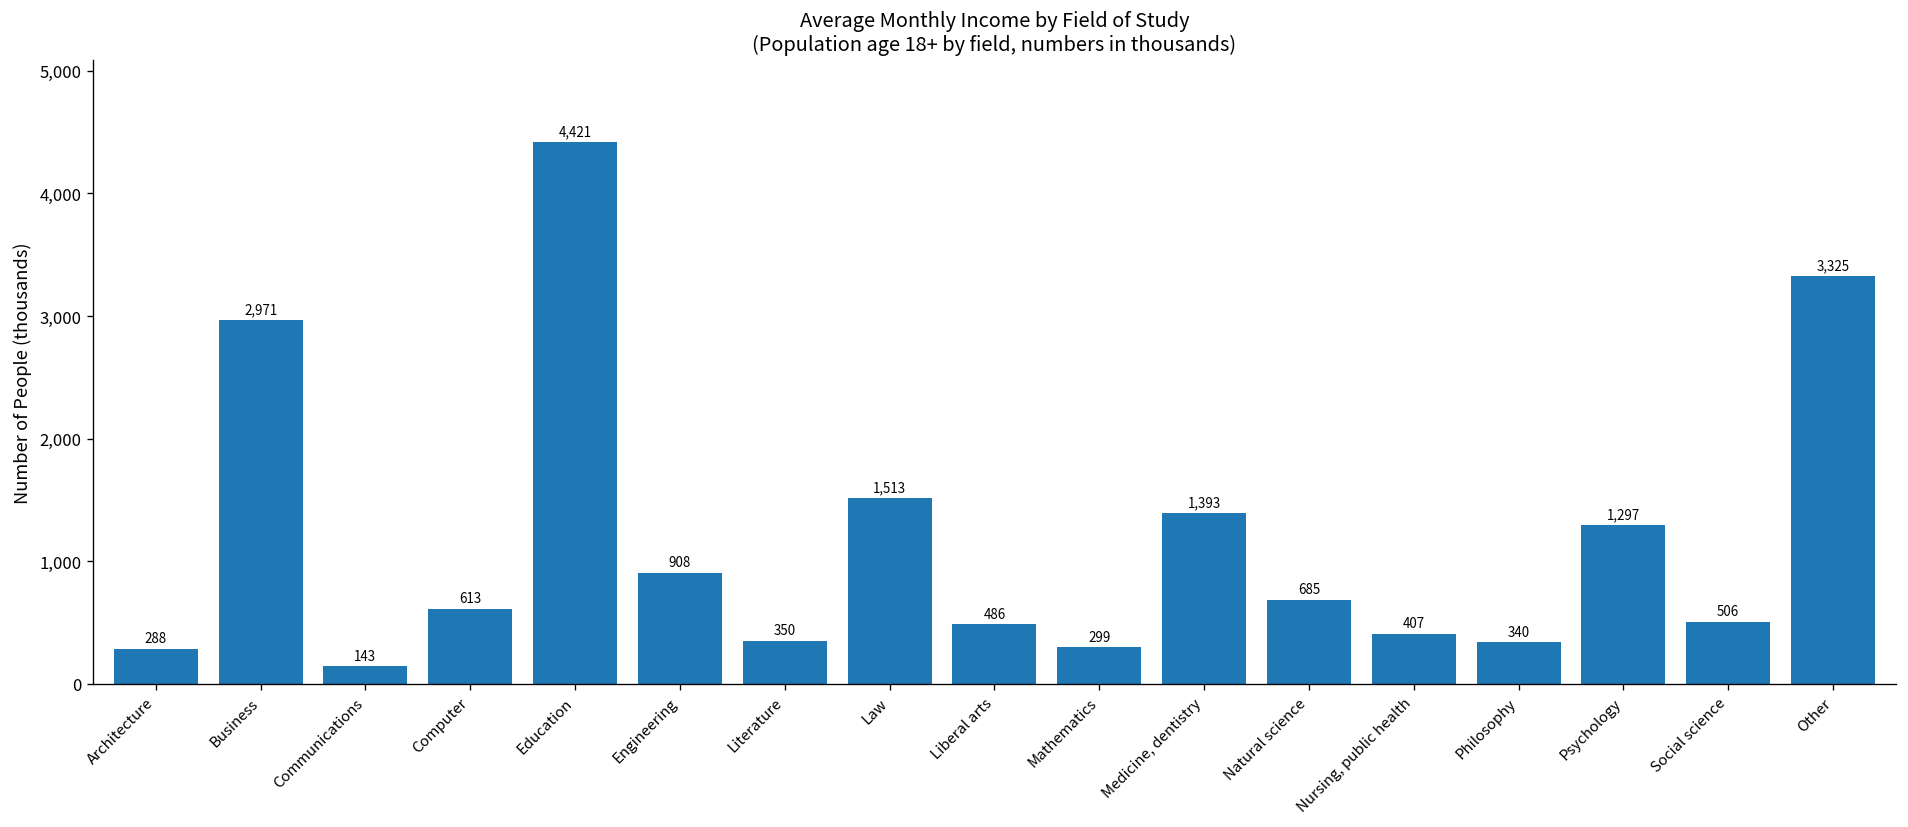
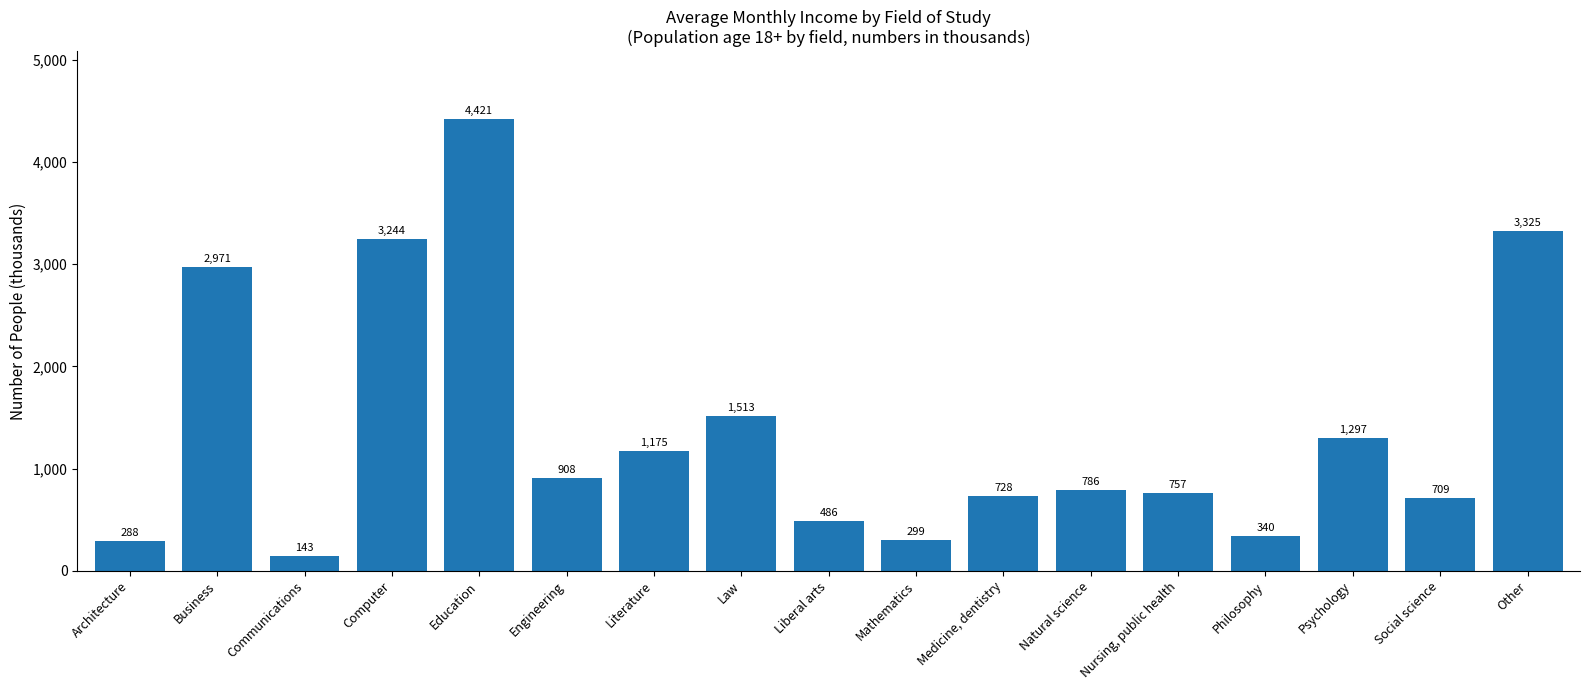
  {
    "Architecture": "288",
    "Business": "2,971",
    "Communications": "143",
-   "Computer": "613",
+   "Computer": "3,244",
    "Education": "4,421",
    "Engineering": "908",
-   "Literature": "350",
+   "Literature": "1,175",
    "Law": "1,513",
    "Liberal arts": "486",
    "Mathematics": "299",
-   "Medicine, dentistry": "1,393",
-   "Natural science": "685",
-   "Nursing, public health": "407",
+   "Medicine, dentistry": "728",
+   "Natural science": "786",
+   "Nursing, public health": "757",
    "Philosophy": "340",
    "Psychology": "1,297",
-   "Social science": "506",
+   "Social science": "709",
    "Other": "3,325"
  }
